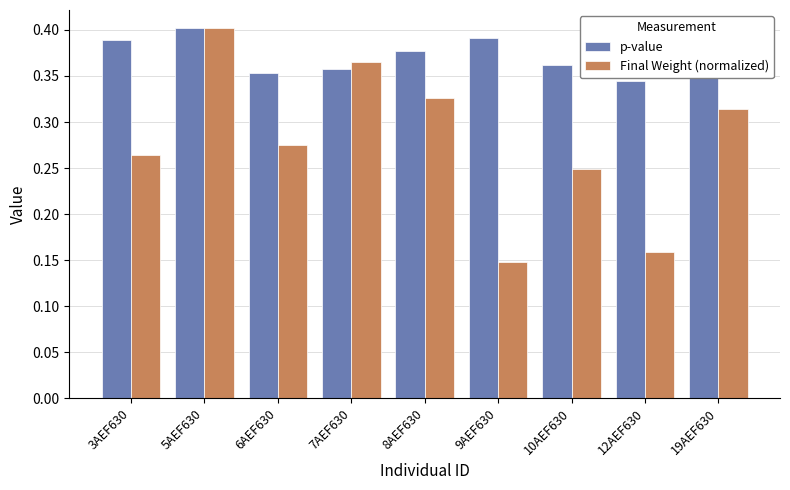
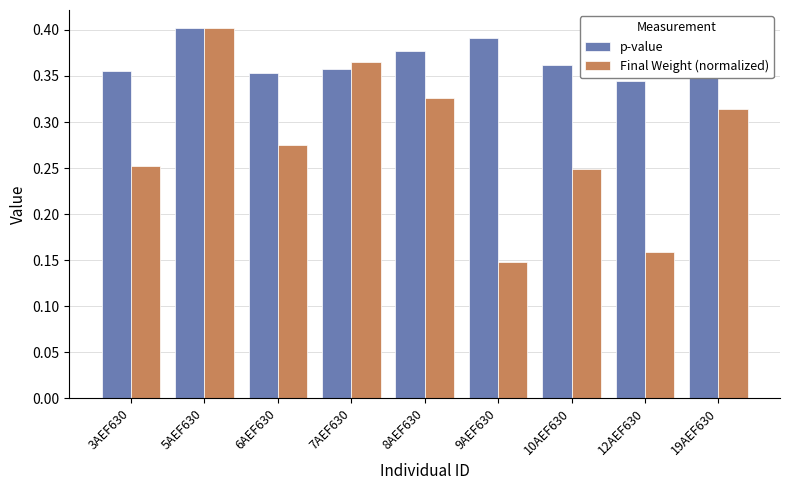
  {
    "p-value": {
-     "3AEF630": 0.39,
+     "3AEF630": 0.36,
      "5AEF630": 0.40,
      "6AEF630": 0.35,
      "7AEF630": 0.36,
      "8AEF630": 0.38,
      "9AEF630": 0.39,
      "10AEF630": 0.36,
      "12AEF630": 0.34
    },
    "Final Weight (normalized)": {
-     "3AEF630": 0.26,
+     "3AEF630": 0.25,
      "5AEF630": 0.40,
      "6AEF630": 0.27,
      "7AEF630": 0.37,
      "8AEF630": 0.33,
      "9AEF630": 0.15,
      "10AEF630": 0.25,
      "12AEF630": 0.16,
      "19AEF630": 0.31
    }
  }
